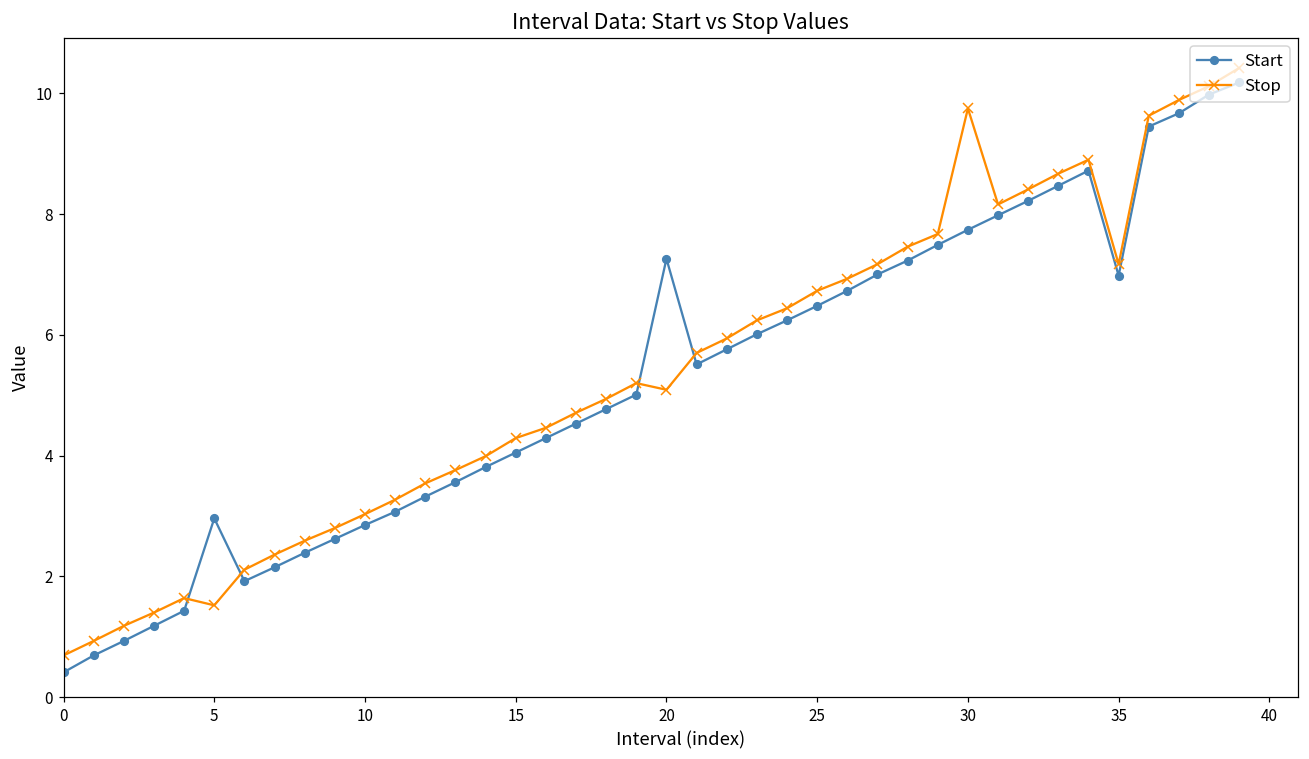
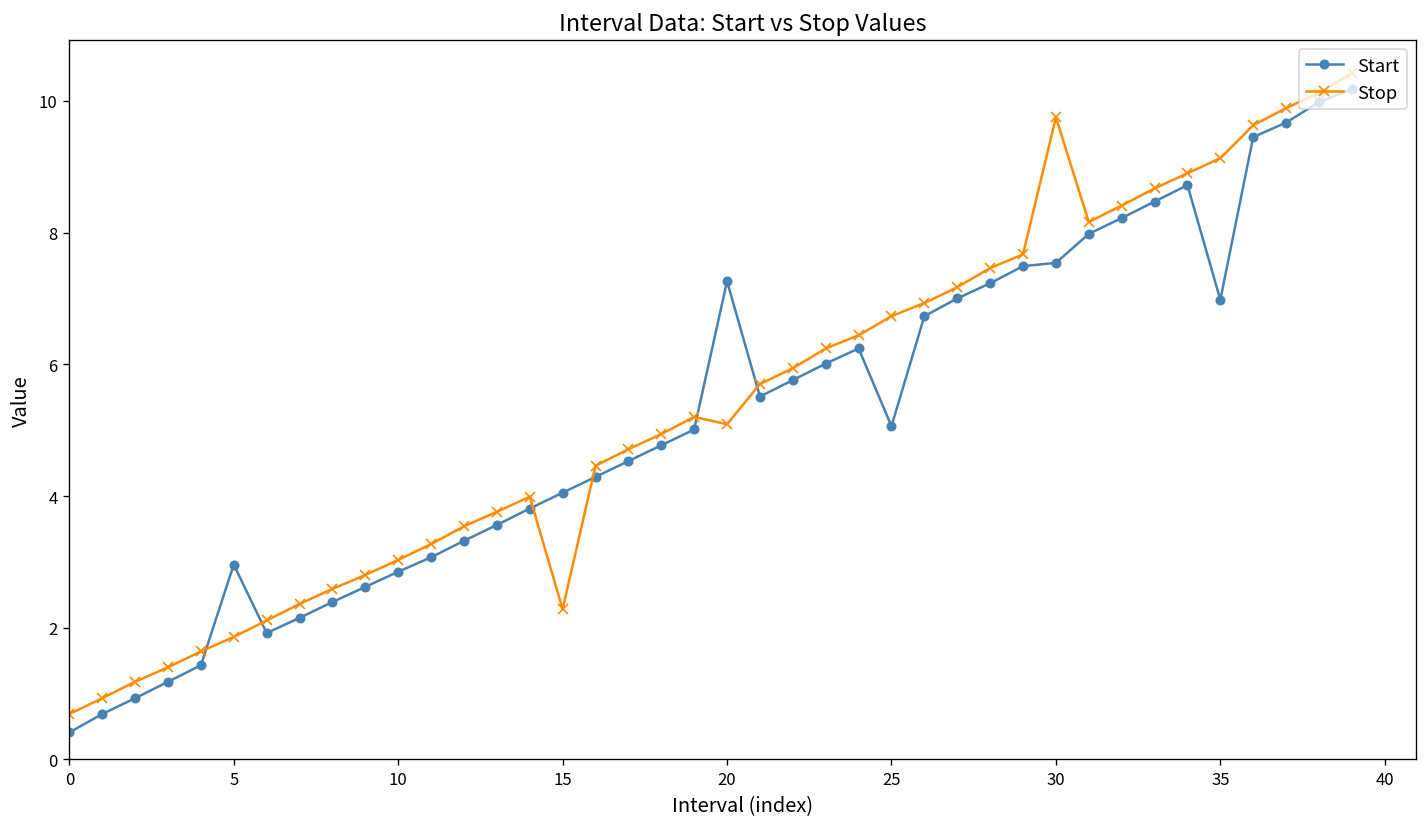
  {
    "Start": {
      "0": 0.4,
      "5": 3.0,
      "10": 2.9,
      "15": 4.1,
      "20": 7.3,
-     "25": 6.5,
-     "30": 7.7,
+     "25": 5.1,
+     "30": 7.5,
      "35": 7.0
    },
    "Stop": {
      "0": 0.7,
-     "5": 1.5,
+     "5": 1.9,
      "10": 3.0,
-     "15": 4.3,
+     "15": 2.3,
      "20": 5.1,
      "25": 6.7,
      "30": 9.8,
-     "35": 7.2
+     "35": 9.1
    }
  }
